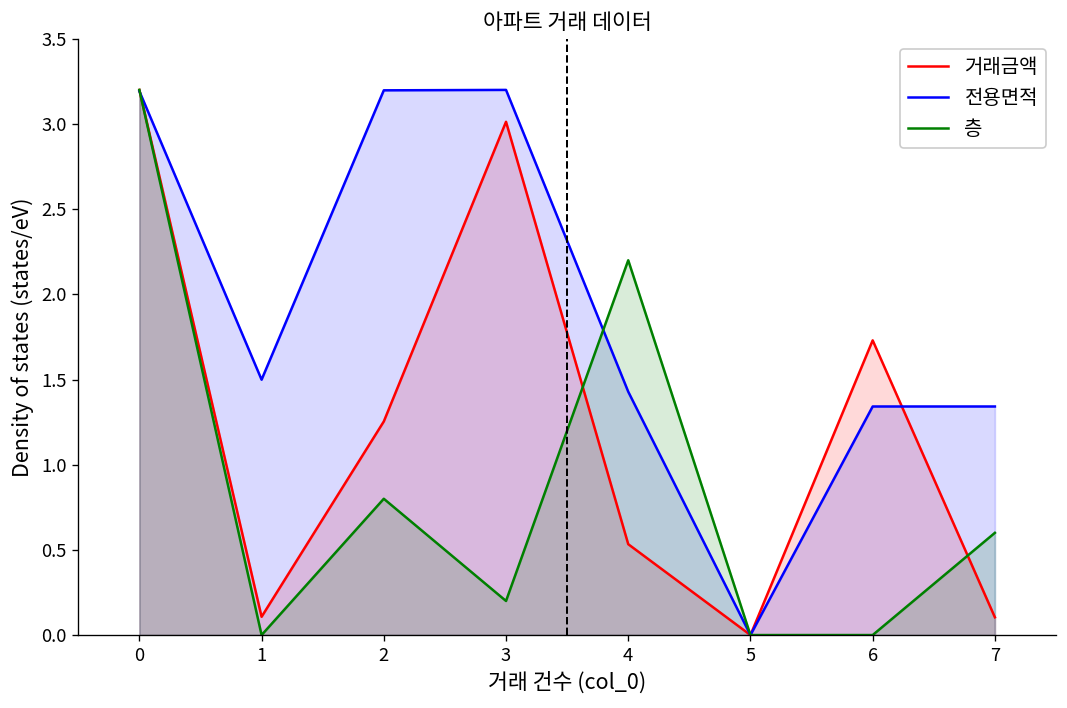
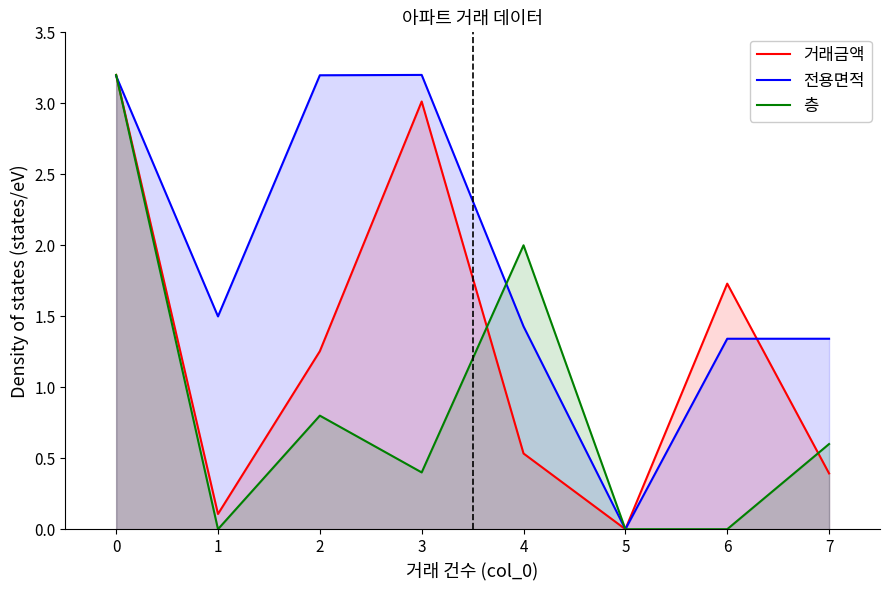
  {
    "거래금액": {
      "1": 0.11,
      "2": 1.25,
      "3": 3.01,
      "4": 0.53,
      "6": 1.73,
-     "7": 0.10
+     "7": 0.39
    },
    "전용면적": {
      "1": 1.50,
      "2": 3.20,
      "3": 3.20,
      "4": 1.43,
      "6": 1.34,
      "7": 1.34
    },
    "층": {
      "1": 0.00,
      "2": 0.80,
-     "3": 0.20,
-     "4": 2.20,
+     "3": 0.40,
+     "4": 2.00,
      "6": 0.00,
      "7": 0.60
    }
  }
